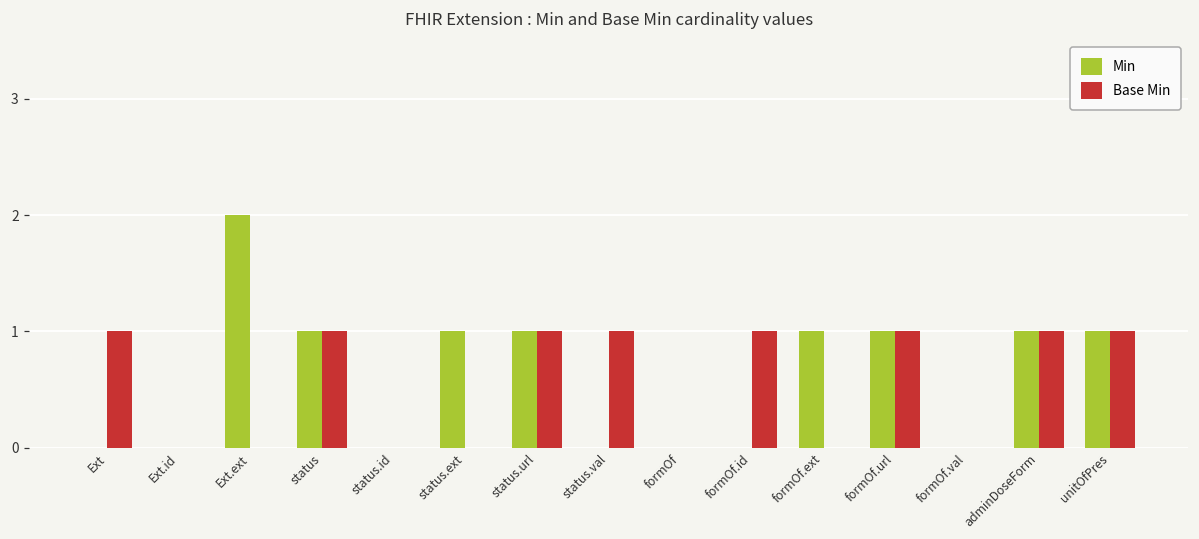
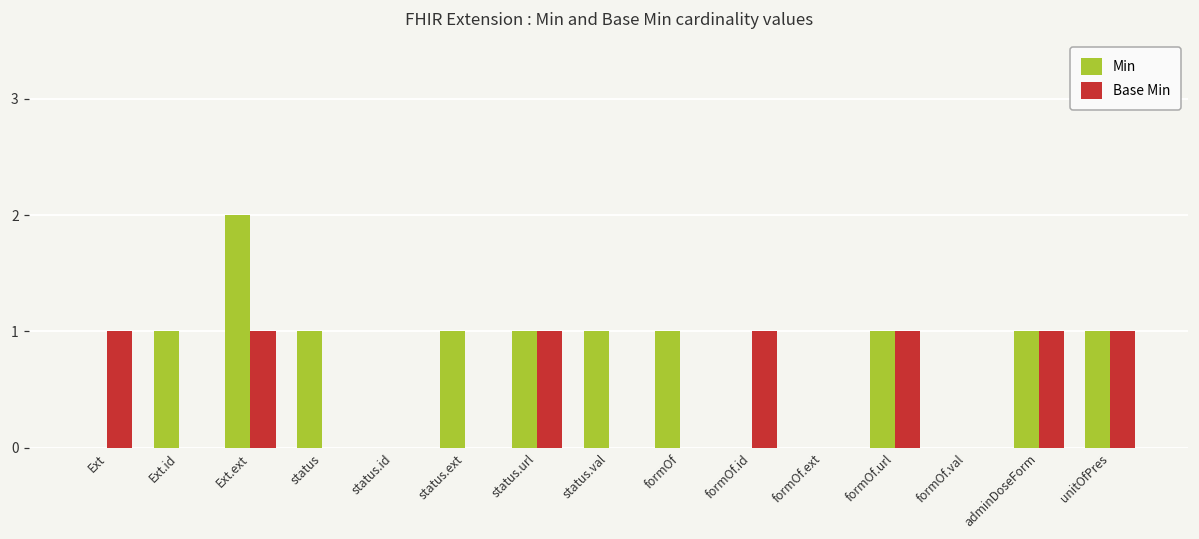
  {
    "Min": {
      "Ext": 0,
-     "Ext.id": 0,
+     "Ext.id": 1,
      "Ext.ext": 2,
      "status": 1,
      "status.id": 0,
      "status.ext": 1,
      "status.url": 1,
-     "status.val": 0,
-     "formOf": 0,
+     "status.val": 1,
+     "formOf": 1,
      "formOf.id": 0,
-     "formOf.ext": 1,
+     "formOf.ext": 0,
      "formOf.url": 1,
      "formOf.val": 0,
      "adminDoseForm": 1,
      "unitOfPres": 1
    },
    "Base Min": {
      "Ext": 1,
      "Ext.id": 0,
-     "Ext.ext": 0,
-     "status": 1,
+     "Ext.ext": 1,
+     "status": 0,
      "status.id": 0,
      "status.ext": 0,
      "status.url": 1,
-     "status.val": 1,
+     "status.val": 0,
      "formOf": 0,
      "formOf.id": 1,
      "formOf.ext": 0,
      "formOf.url": 1,
      "formOf.val": 0,
      "adminDoseForm": 1,
      "unitOfPres": 1
    }
  }
